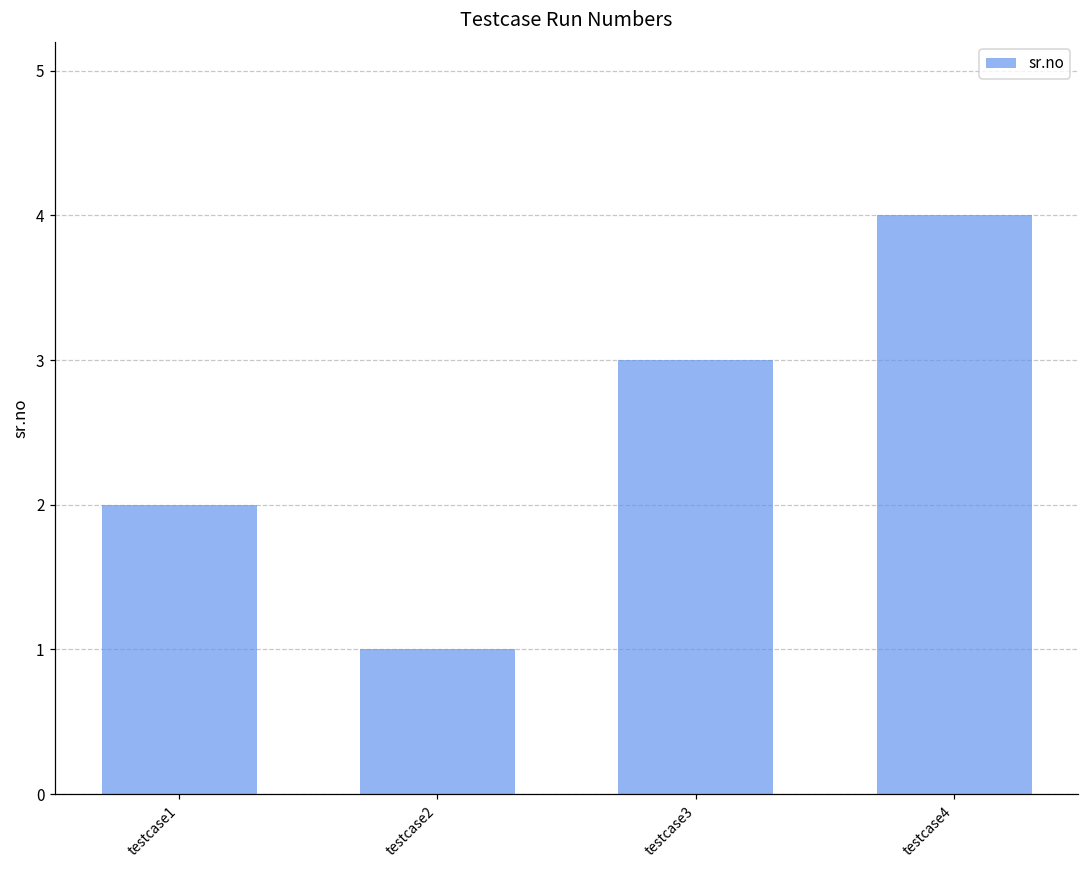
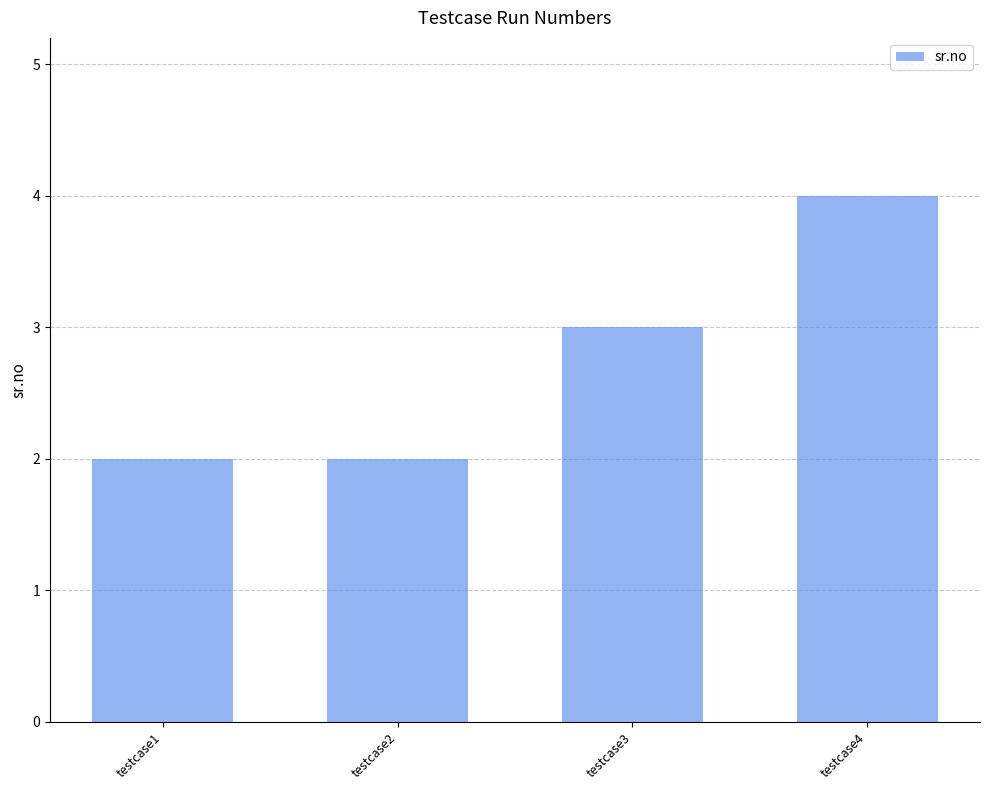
  {
    "testcase1": 2,
-   "testcase2": 1,
+   "testcase2": 2,
    "testcase3": 3,
    "testcase4": 4
  }
